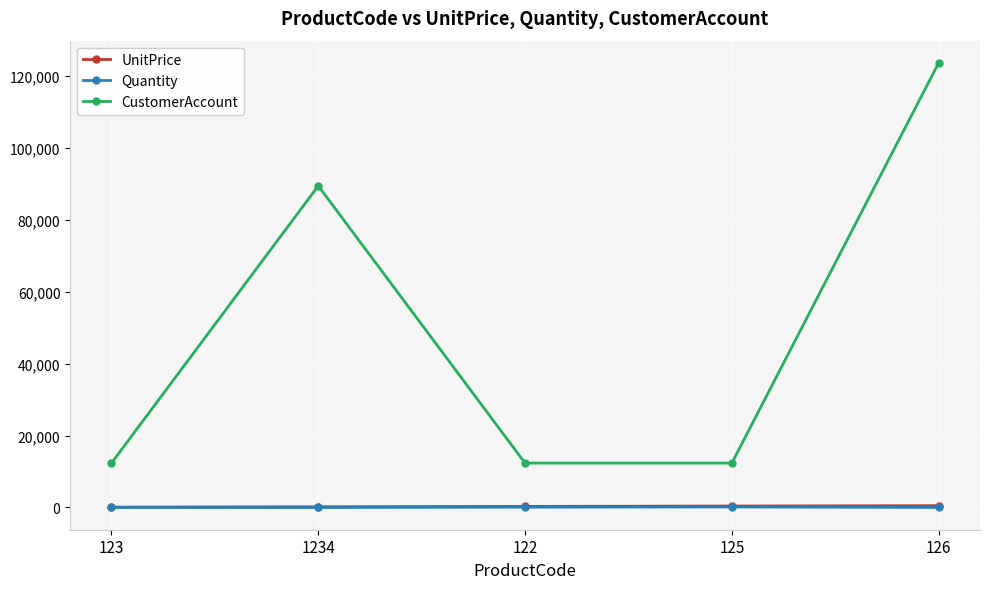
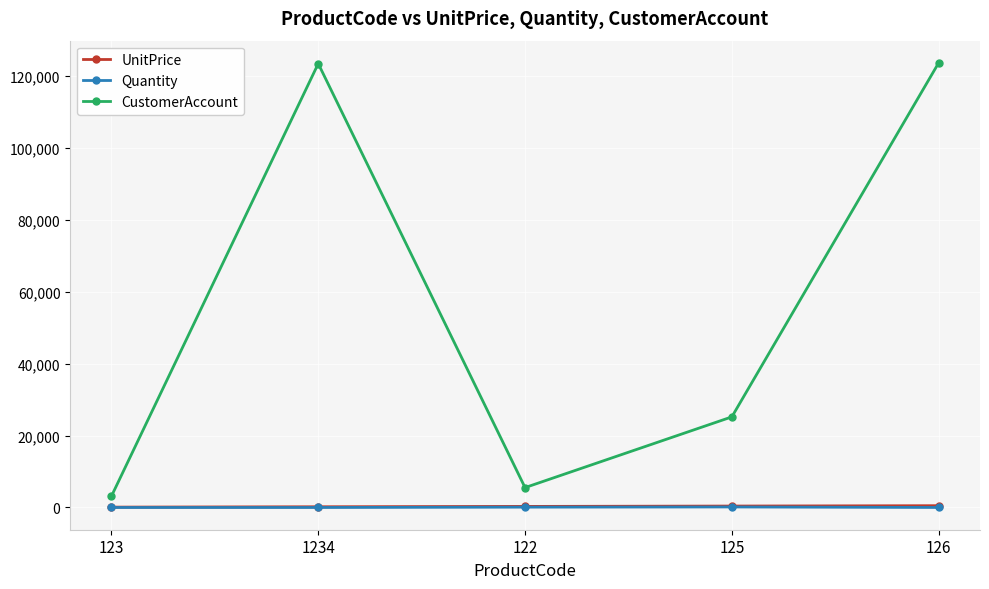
  {
    "CustomerAccount": {
-     "123": "12,000",
-     "1234": "89,000",
-     "122": "12,000",
-     "125": "12,000",
+     "123": "3,000",
+     "1234": "123,000",
+     "122": "6,000",
+     "125": "25,000",
      "126": "124,000"
    }
  }
